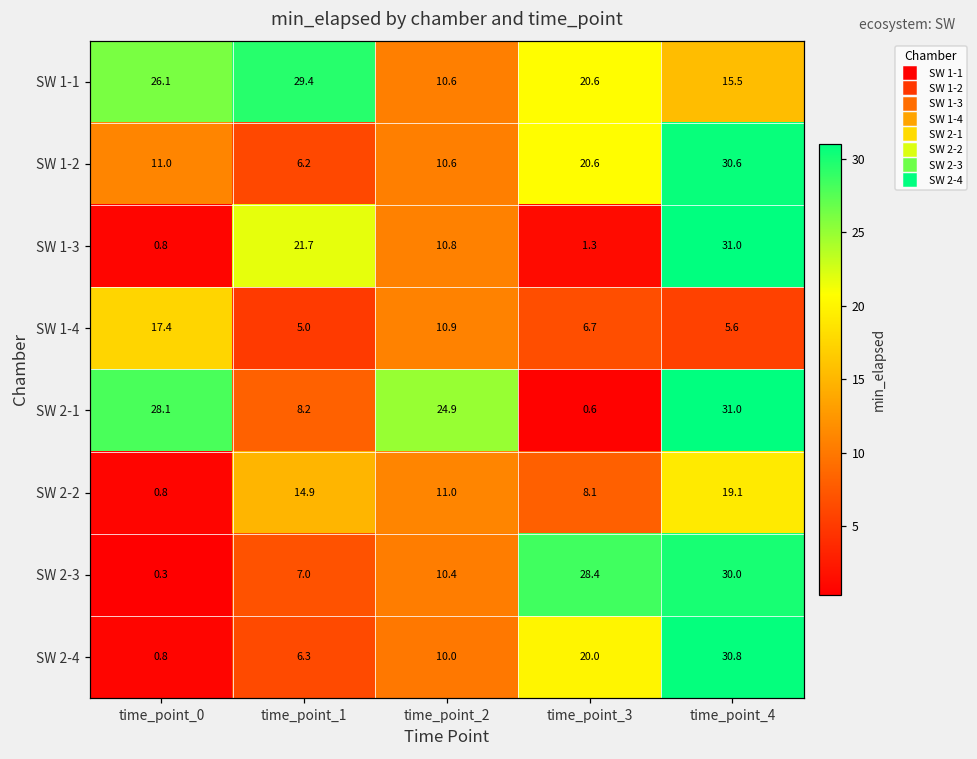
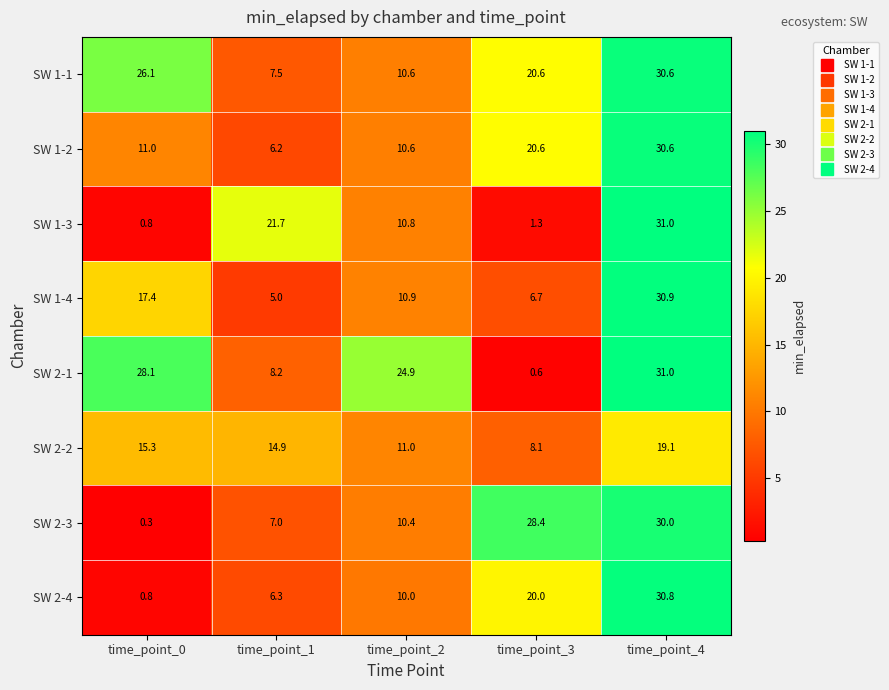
  {
    "SW 1-1": {
      "time_point_0": 26.1,
-     "time_point_1": 29.4,
+     "time_point_1": 7.5,
      "time_point_2": 10.6,
      "time_point_3": 20.6,
-     "time_point_4": 15.5
+     "time_point_4": 30.6
    },
    "SW 1-2": {
      "time_point_0": 11.0,
      "time_point_1": 6.2,
      "time_point_2": 10.6,
      "time_point_3": 20.6,
      "time_point_4": 30.6
    },
    "SW 1-3": {
      "time_point_0": 0.8,
      "time_point_1": 21.7,
      "time_point_2": 10.8,
      "time_point_3": 1.3,
      "time_point_4": 31.0
    },
    "SW 1-4": {
      "time_point_0": 17.4,
      "time_point_1": 5.0,
      "time_point_2": 10.9,
      "time_point_3": 6.7,
-     "time_point_4": 5.6
+     "time_point_4": 30.9
    },
    "SW 2-1": {
      "time_point_0": 28.1,
      "time_point_1": 8.2,
      "time_point_2": 24.9,
      "time_point_3": 0.6,
      "time_point_4": 31.0
    },
    "SW 2-2": {
-     "time_point_0": 0.8,
+     "time_point_0": 15.3,
      "time_point_1": 14.9,
      "time_point_2": 11.0,
      "time_point_3": 8.1,
      "time_point_4": 19.1
    },
    "SW 2-3": {
      "time_point_0": 0.3,
      "time_point_1": 7.0,
      "time_point_2": 10.4,
      "time_point_3": 28.4,
      "time_point_4": 30.0
    },
    "SW 2-4": {
      "time_point_0": 0.8,
      "time_point_1": 6.3,
      "time_point_2": 10.0,
      "time_point_3": 20.0,
      "time_point_4": 30.8
    }
  }
